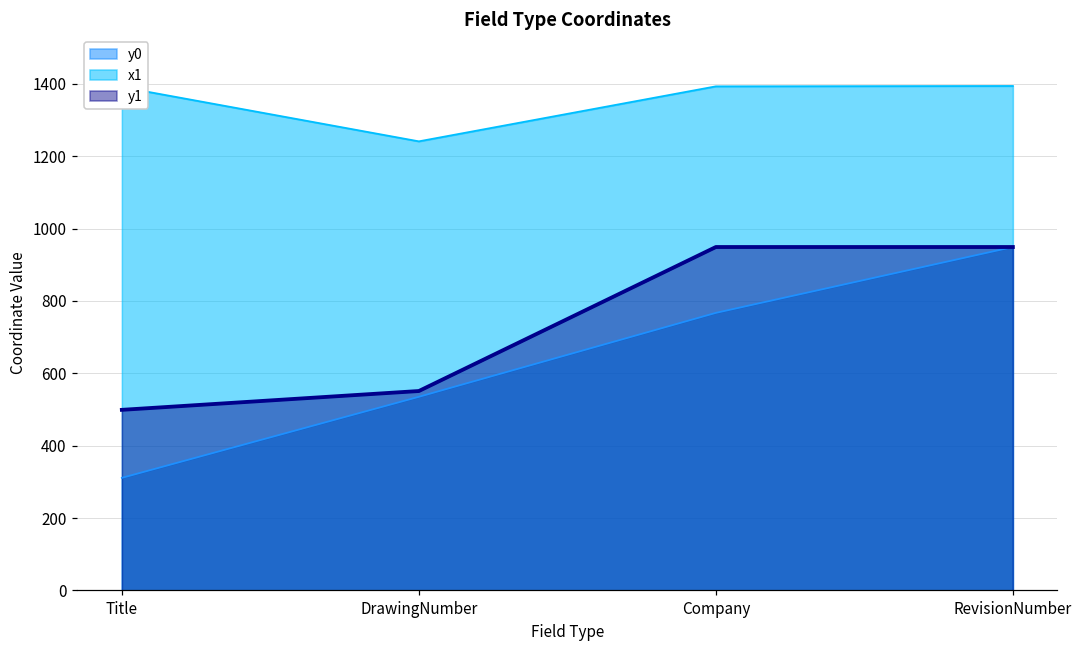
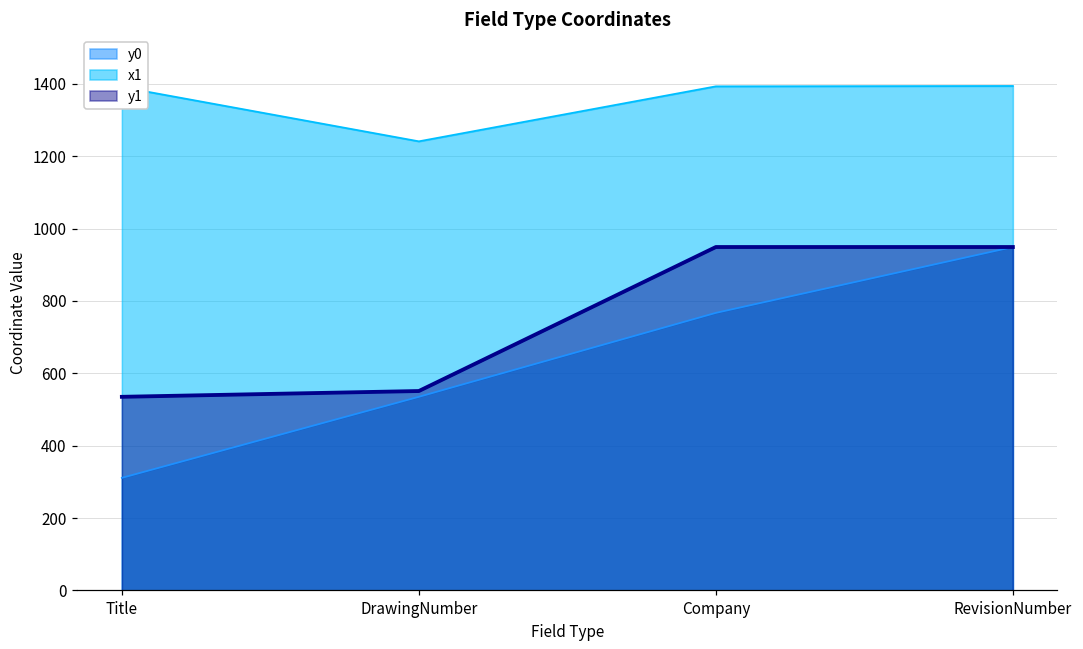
  {
    "y1": {
-     "Title": 500,
+     "Title": 540,
      "DrawingNumber": 550,
      "Company": 950
    }
  }
